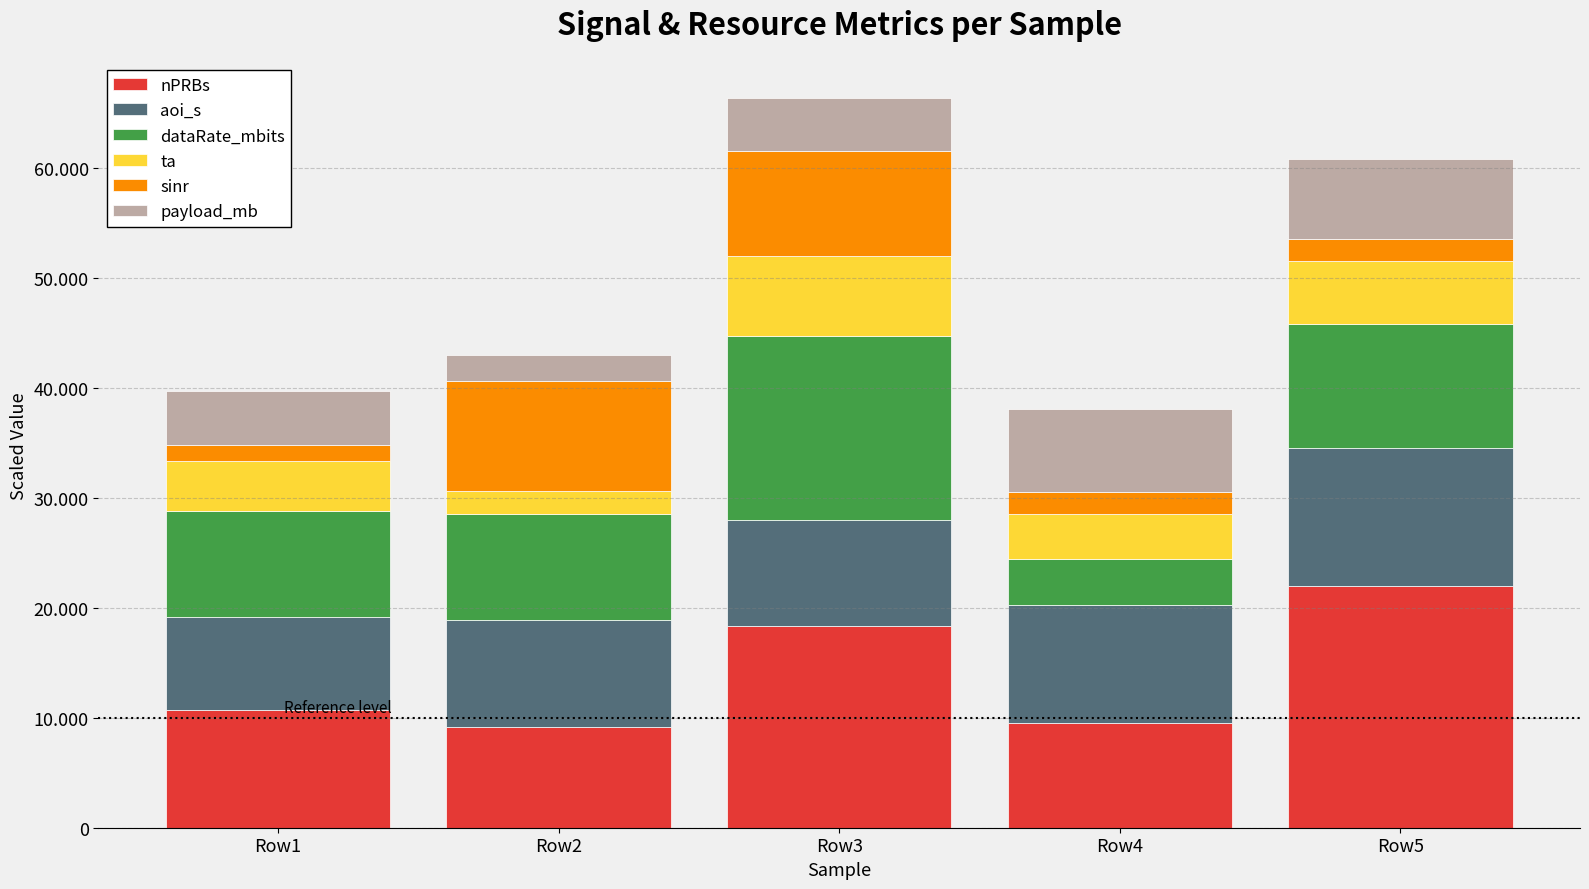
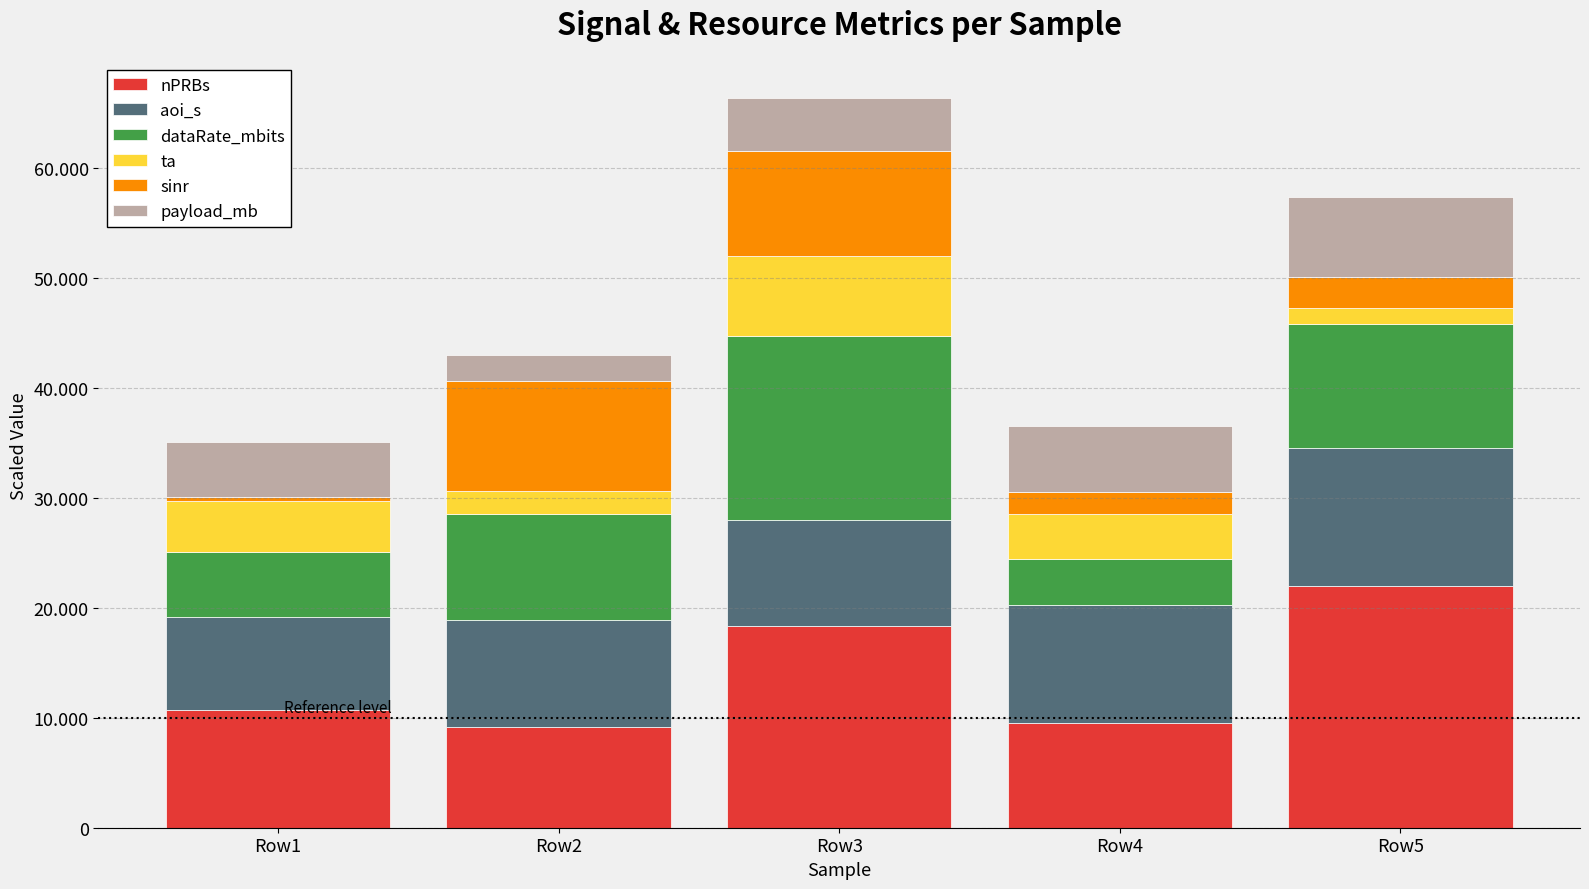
  {
    "nPRBs": {
      "Row1": 10.7,
      "Row2": 9.2,
      "Row3": 18.4,
      "Row4": 9.5,
      "Row5": 22.0
    },
    "aoi_s": {
      "Row1": 8.5,
      "Row2": 9.7,
      "Row3": 9.6,
      "Row4": 10.7,
      "Row5": 12.6
    },
    "dataRate_mbits": {
-     "Row1": 9.6,
+     "Row1": 5.9,
      "Row2": 9.7,
      "Row3": 16.8,
      "Row4": 4.3,
      "Row5": 11.2
    },
    "ta": {
      "Row1": 4.6,
      "Row2": 2.1,
      "Row3": 7.2,
      "Row4": 4.1,
-     "Row5": 5.8
+     "Row5": 1.5
    },
    "sinr": {
-     "Row1": 1.4,
+     "Row1": 0.4,
      "Row2": 10.0,
      "Row3": 9.6,
      "Row4": 2.0,
-     "Row5": 2.0
+     "Row5": 2.8
    },
    "payload_mb": {
      "Row1": 5.0,
      "Row2": 2.3,
      "Row3": 4.8,
-     "Row4": 7.5,
+     "Row4": 6.0,
      "Row5": 7.3
    }
  }
